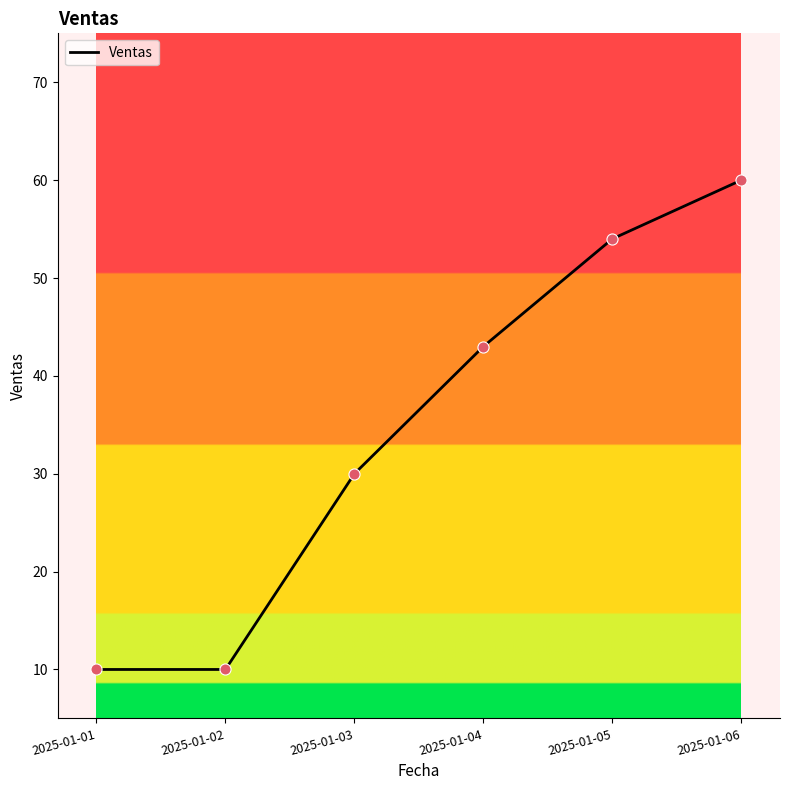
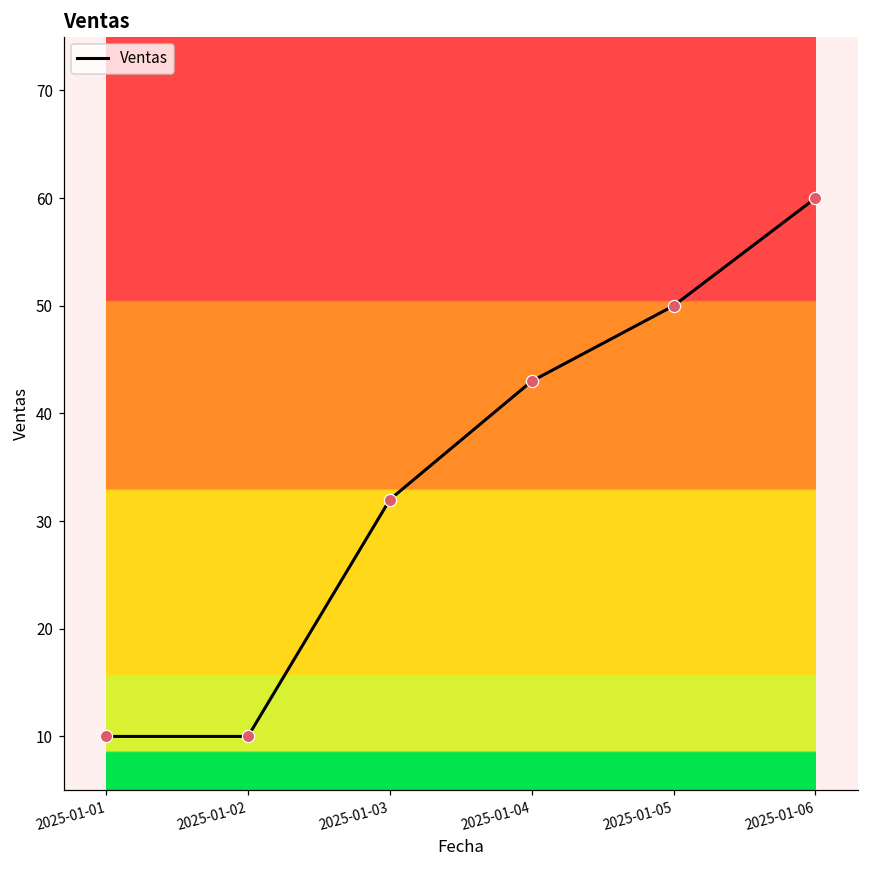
  {
    "2025-01-01": 10,
    "2025-01-02": 10,
-   "2025-01-03": 30,
+   "2025-01-03": 32,
    "2025-01-04": 43,
-   "2025-01-05": 54,
+   "2025-01-05": 50,
    "2025-01-06": 60
  }
